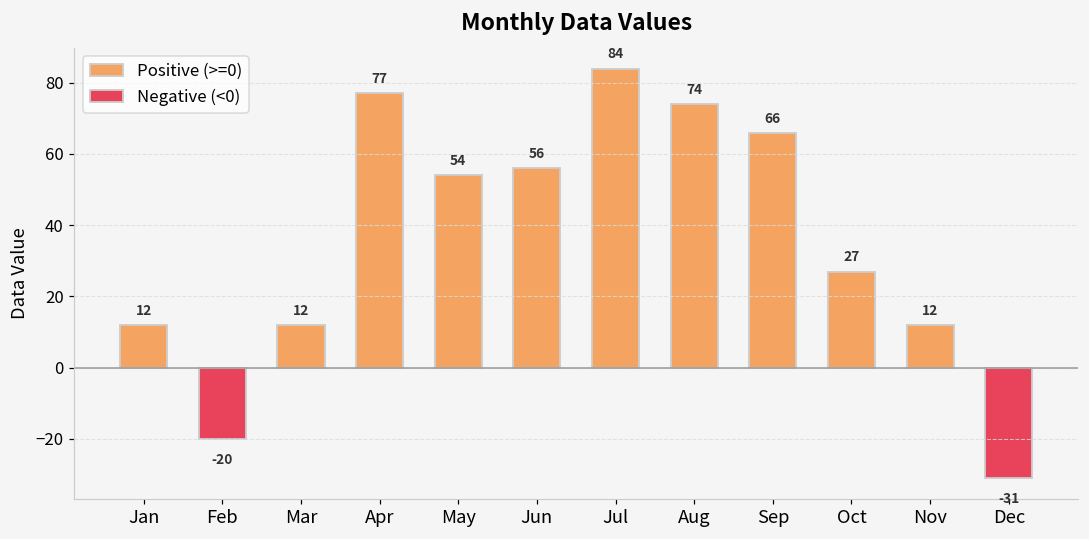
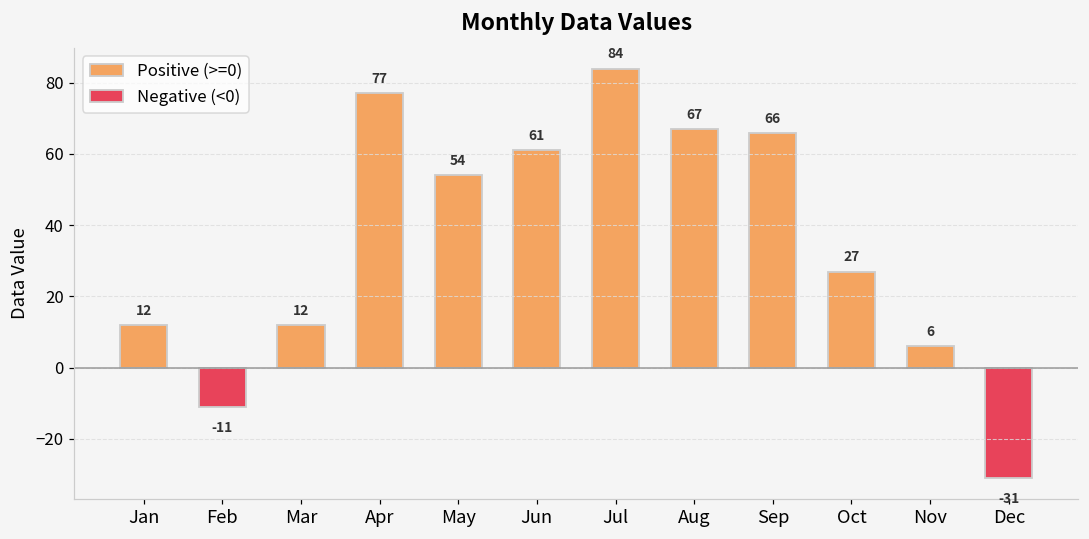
  {
    "Positive (>=0)": {
      "Jan": 12,
      "Mar": 12,
      "Apr": 77,
      "May": 54,
-     "Jun": 56,
+     "Jun": 61,
      "Jul": 84,
-     "Aug": 74,
+     "Aug": 67,
      "Sep": 66,
      "Oct": 27,
-     "Nov": 12
+     "Nov": 6
    },
    "Negative (<0)": {
-     "Feb": -20,
+     "Feb": -11,
      "Dec": -31
    }
  }
